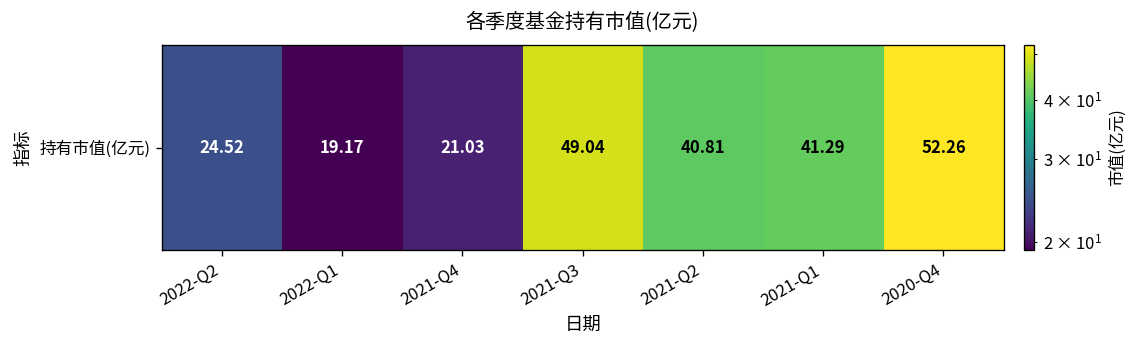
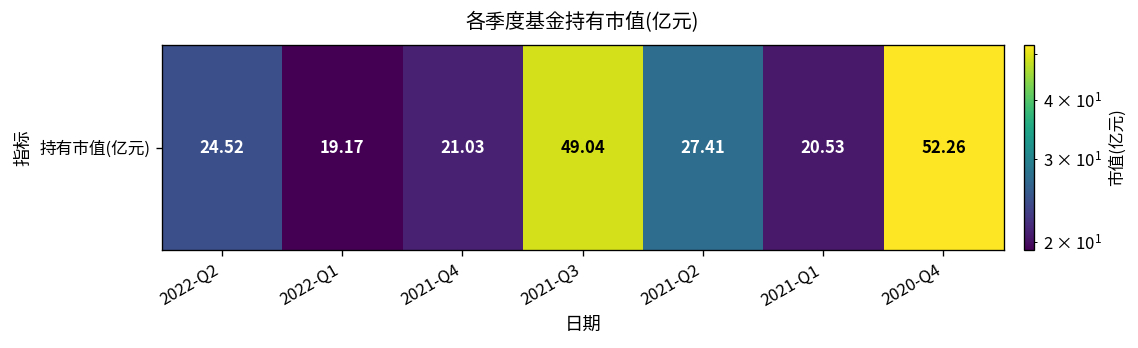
  {
    "持有市值(亿元)": {
      "2022-Q2": 24.52,
      "2022-Q1": 19.17,
      "2021-Q4": 21.03,
      "2021-Q3": 49.04,
-     "2021-Q2": 40.81,
-     "2021-Q1": 41.29,
+     "2021-Q2": 27.41,
+     "2021-Q1": 20.53,
      "2020-Q4": 52.26
    }
  }
